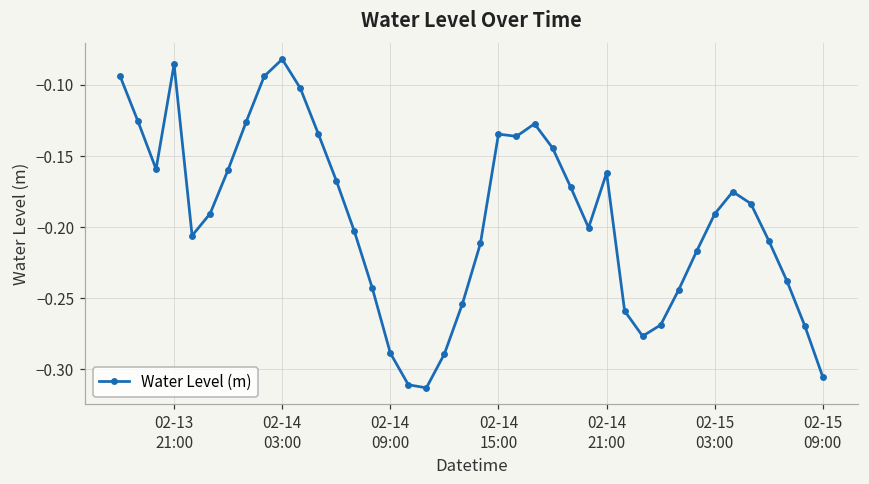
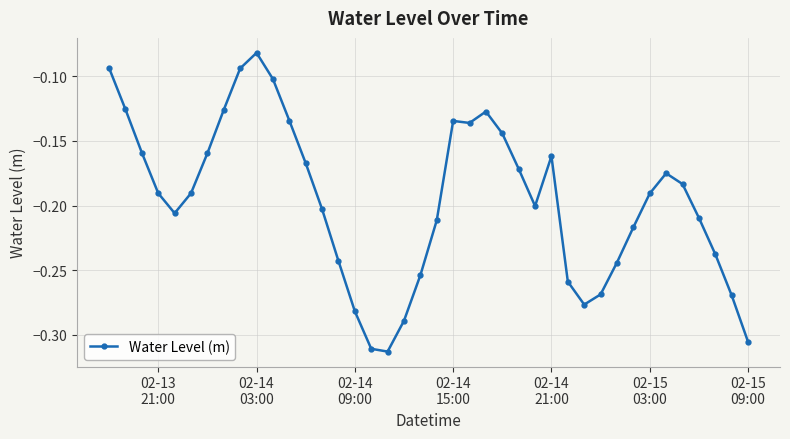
  {
-   "02-13 21:00": -0.086,
+   "02-13 21:00": -0.191,
    "02-14 03:00": -0.082,
-   "02-14 09:00": -0.289,
+   "02-14 09:00": -0.282,
    "02-14 15:00": -0.135,
    "02-14 21:00": -0.162,
    "02-15 03:00": -0.191,
    "02-15 09:00": -0.305
  }
